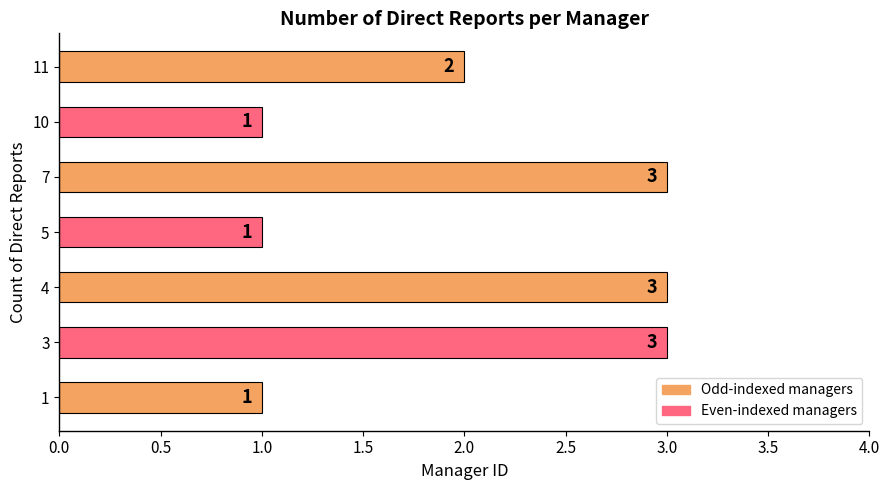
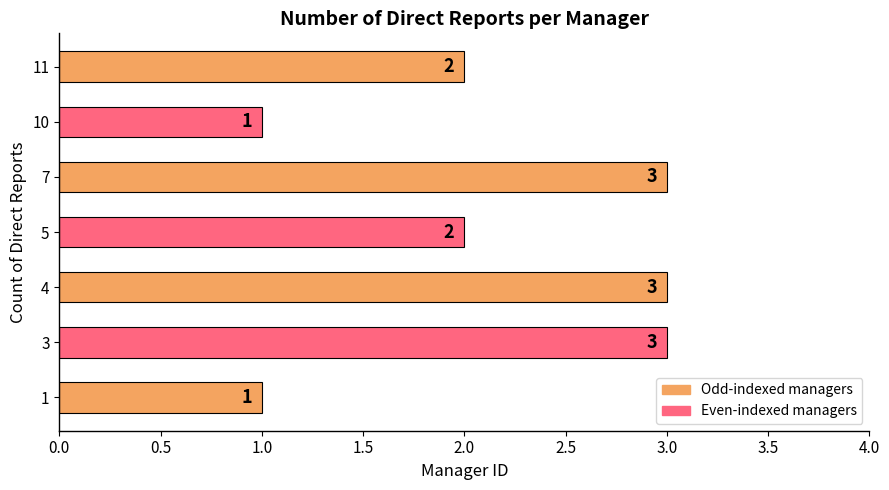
  {
    "11": 2,
    "10": 1,
    "7": 3,
-   "5": 1,
+   "5": 2,
    "4": 3,
    "3": 3,
    "1": 1
  }
